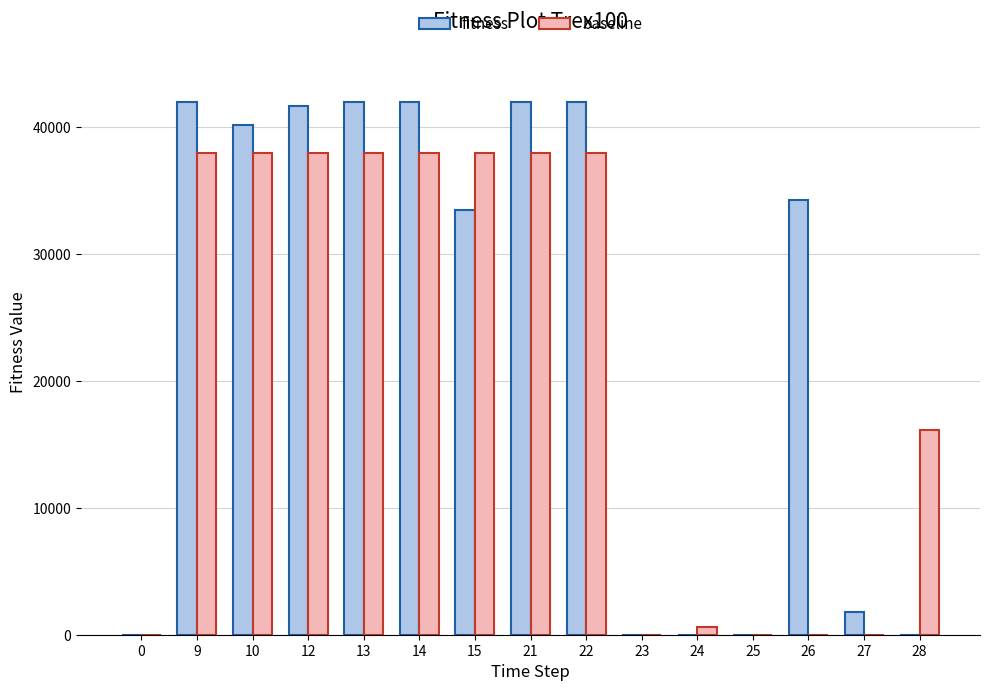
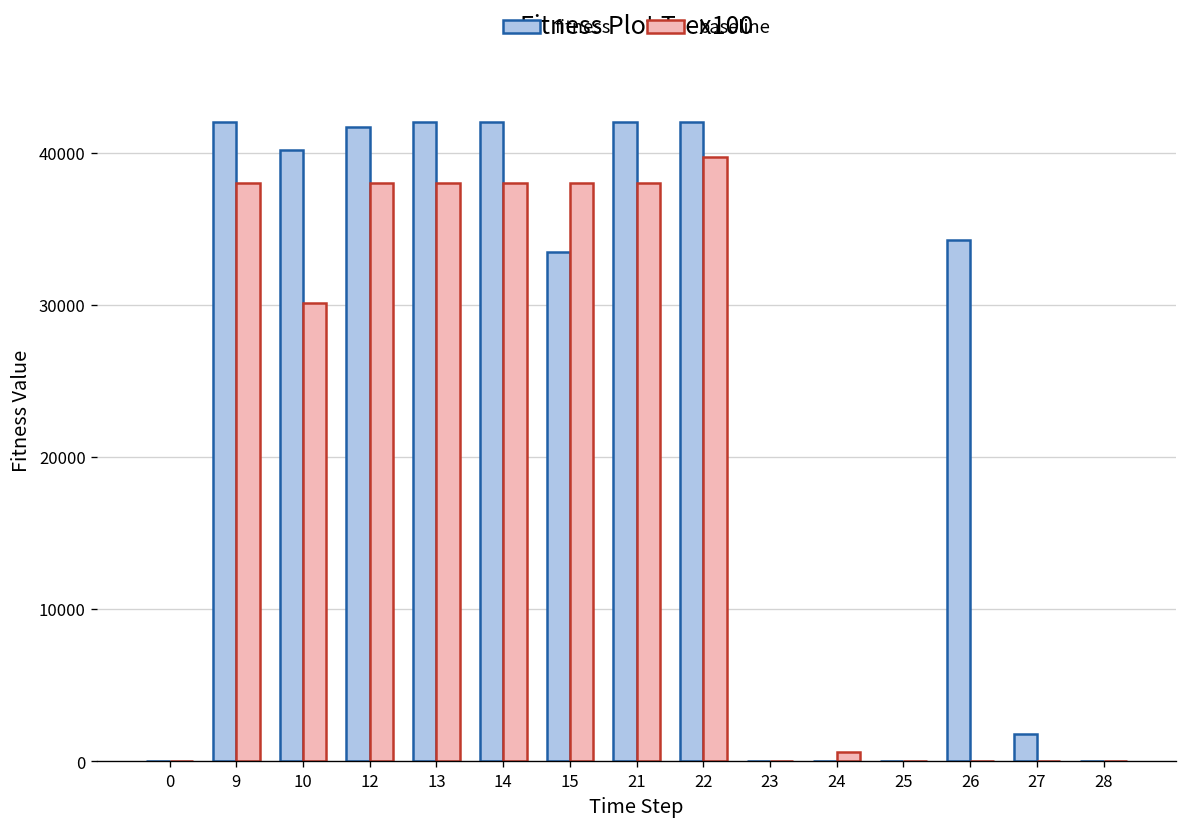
  {
    "fitness": {
      "0": 0,
      "9": 42000,
      "10": 40200,
      "12": 41700,
      "13": 42000,
      "14": 42000,
      "15": 33500,
      "21": 42000,
      "22": 42000,
      "23": 0,
      "24": 0,
      "25": 0,
      "26": 34300,
      "27": 1800,
      "28": 0
    },
    "baseline": {
      "0": 0,
      "9": 38000,
-     "10": 38000,
+     "10": 30100,
      "12": 38000,
      "13": 38000,
      "14": 38000,
      "15": 38000,
      "21": 38000,
-     "22": 38000,
+     "22": 39700,
      "23": 0,
      "24": 600,
      "25": 0,
      "26": 0,
      "27": 0,
-     "28": 16100
+     "28": 0
    }
  }
